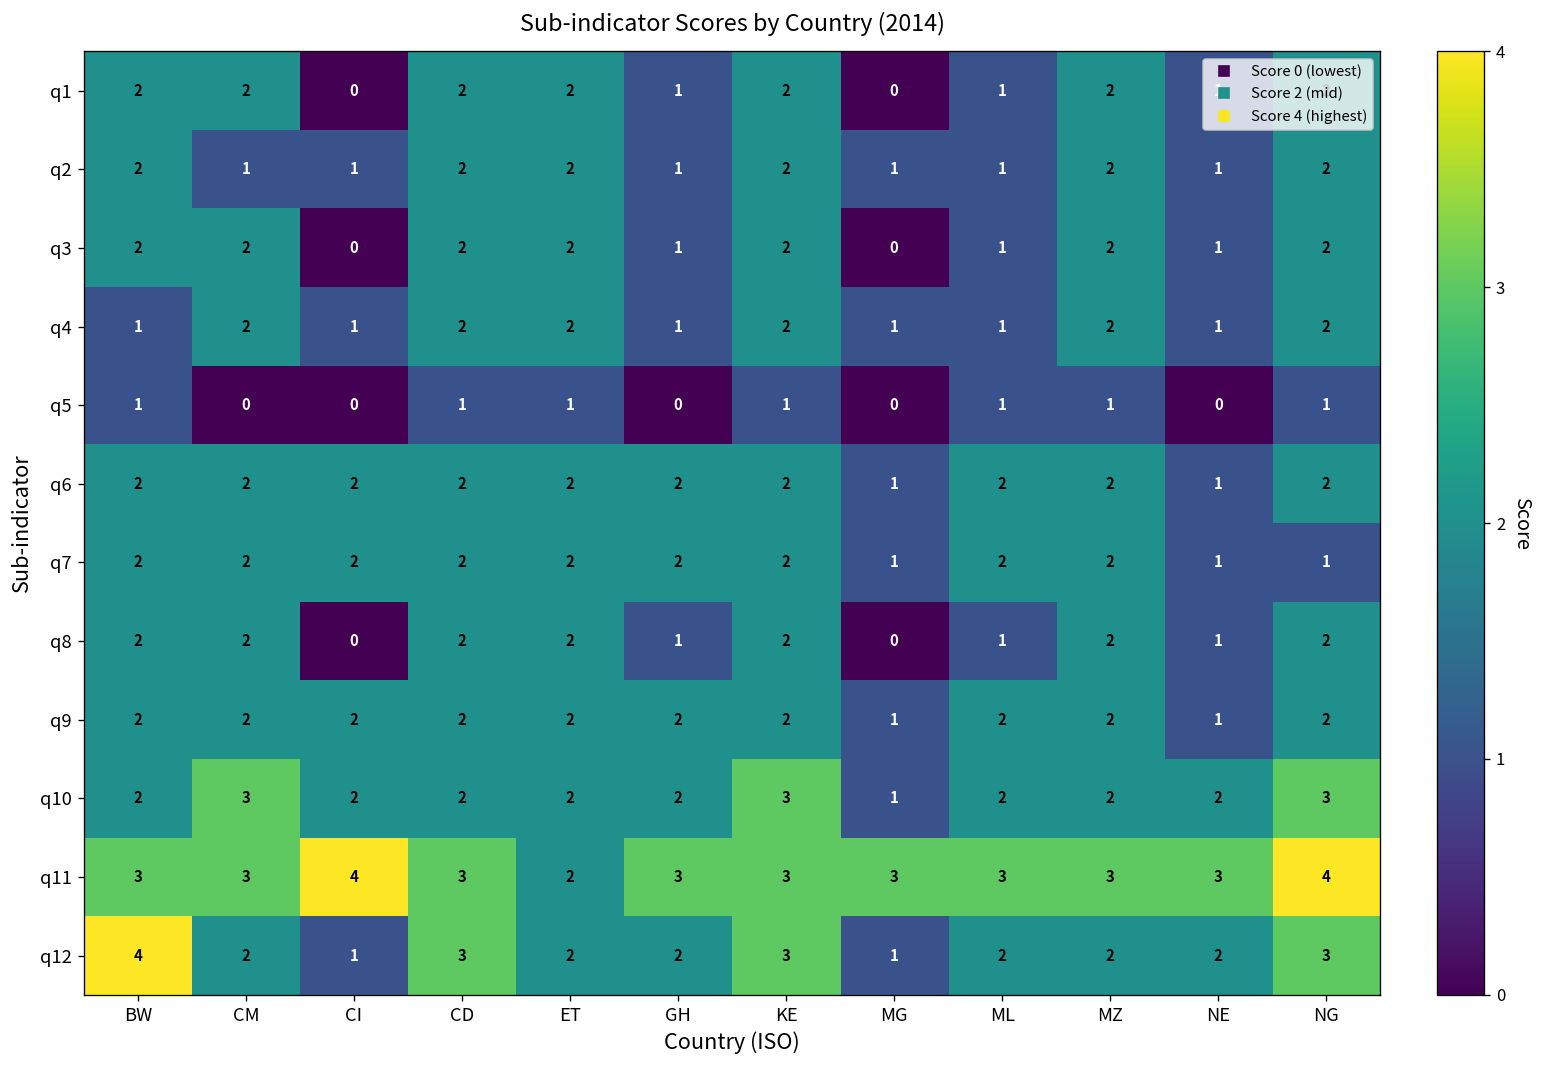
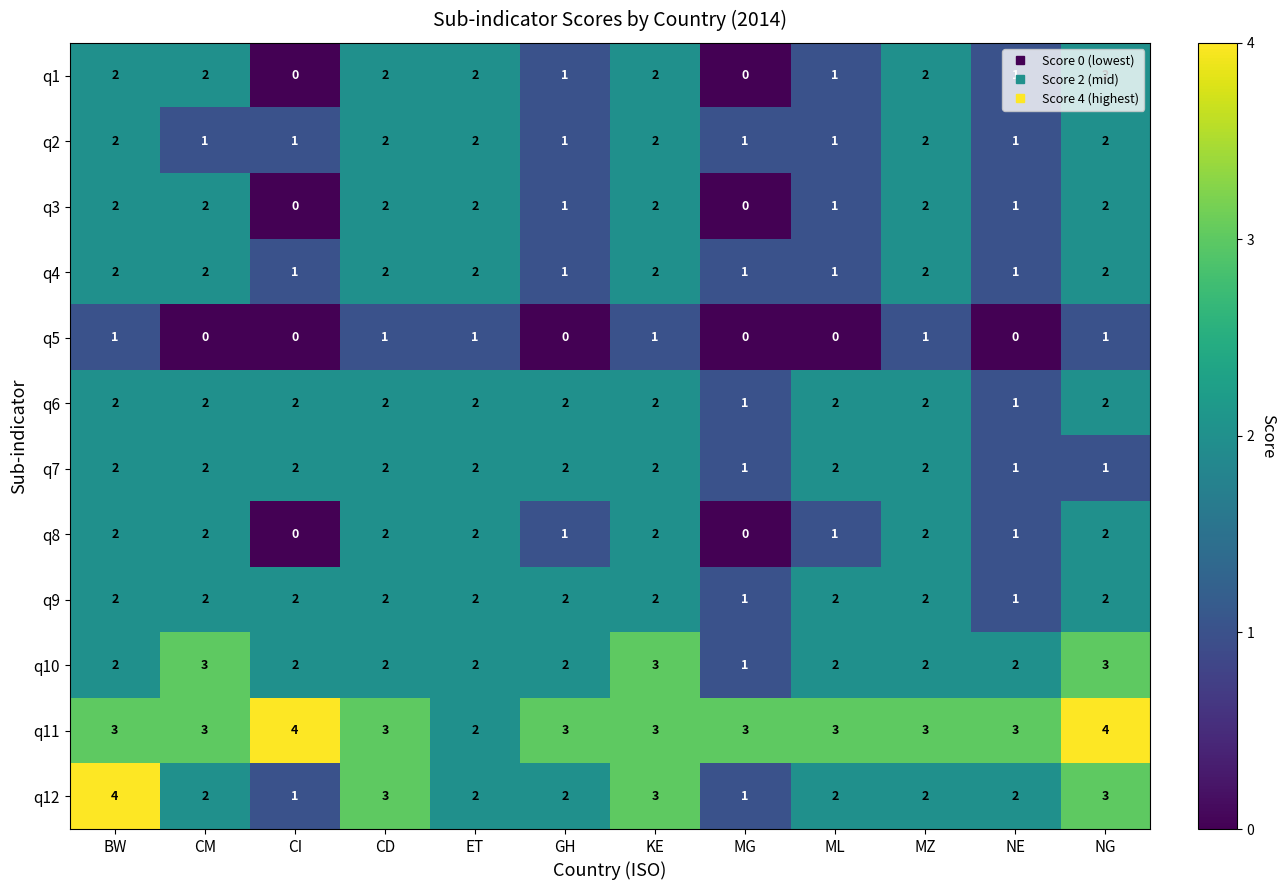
  {
    "q1": {
      "BW": 2,
      "CM": 2,
      "CI": 0,
      "CD": 2,
      "ET": 2,
      "GH": 1,
      "KE": 2,
      "MG": 0,
      "ML": 1,
      "MZ": 2
    },
    "q2": {
      "BW": 2,
      "CM": 1,
      "CI": 1,
      "CD": 2,
      "ET": 2,
      "GH": 1,
      "KE": 2,
      "MG": 1,
      "ML": 1,
      "MZ": 2,
      "NE": 1,
      "NG": 2
    },
    "q3": {
      "BW": 2,
      "CM": 2,
      "CI": 0,
      "CD": 2,
      "ET": 2,
      "GH": 1,
      "KE": 2,
      "MG": 0,
      "ML": 1,
      "MZ": 2,
      "NE": 1,
      "NG": 2
    },
    "q4": {
-     "BW": 1,
+     "BW": 2,
      "CM": 2,
      "CI": 1,
      "CD": 2,
      "ET": 2,
      "GH": 1,
      "KE": 2,
      "MG": 1,
      "ML": 1,
      "MZ": 2,
      "NE": 1,
      "NG": 2
    },
    "q5": {
      "BW": 1,
      "CM": 0,
      "CI": 0,
      "CD": 1,
      "ET": 1,
      "GH": 0,
      "KE": 1,
      "MG": 0,
-     "ML": 1,
+     "ML": 0,
      "MZ": 1,
      "NE": 0,
      "NG": 1
    },
    "q6": {
      "BW": 2,
      "CM": 2,
      "CI": 2,
      "CD": 2,
      "ET": 2,
      "GH": 2,
      "KE": 2,
      "MG": 1,
      "ML": 2,
      "MZ": 2,
      "NE": 1,
      "NG": 2
    },
    "q7": {
      "BW": 2,
      "CM": 2,
      "CI": 2,
      "CD": 2,
      "ET": 2,
      "GH": 2,
      "KE": 2,
      "MG": 1,
      "ML": 2,
      "MZ": 2,
      "NE": 1,
      "NG": 1
    },
    "q8": {
      "BW": 2,
      "CM": 2,
      "CI": 0,
      "CD": 2,
      "ET": 2,
      "GH": 1,
      "KE": 2,
      "MG": 0,
      "ML": 1,
      "MZ": 2,
      "NE": 1,
      "NG": 2
    },
    "q9": {
      "BW": 2,
      "CM": 2,
      "CI": 2,
      "CD": 2,
      "ET": 2,
      "GH": 2,
      "KE": 2,
      "MG": 1,
      "ML": 2,
      "MZ": 2,
      "NE": 1,
      "NG": 2
    },
    "q10": {
      "BW": 2,
      "CM": 3,
      "CI": 2,
      "CD": 2,
      "ET": 2,
      "GH": 2,
      "KE": 3,
      "MG": 1,
      "ML": 2,
      "MZ": 2,
      "NE": 2,
      "NG": 3
    },
    "q11": {
      "BW": 3,
      "CM": 3,
      "CI": 4,
      "CD": 3,
      "ET": 2,
      "GH": 3,
      "KE": 3,
      "MG": 3,
      "ML": 3,
      "MZ": 3,
      "NE": 3,
      "NG": 4
    },
    "q12": {
      "BW": 4,
      "CM": 2,
      "CI": 1,
      "CD": 3,
      "ET": 2,
      "GH": 2,
      "KE": 3,
      "MG": 1,
      "ML": 2,
      "MZ": 2,
      "NE": 2,
      "NG": 3
    }
  }
